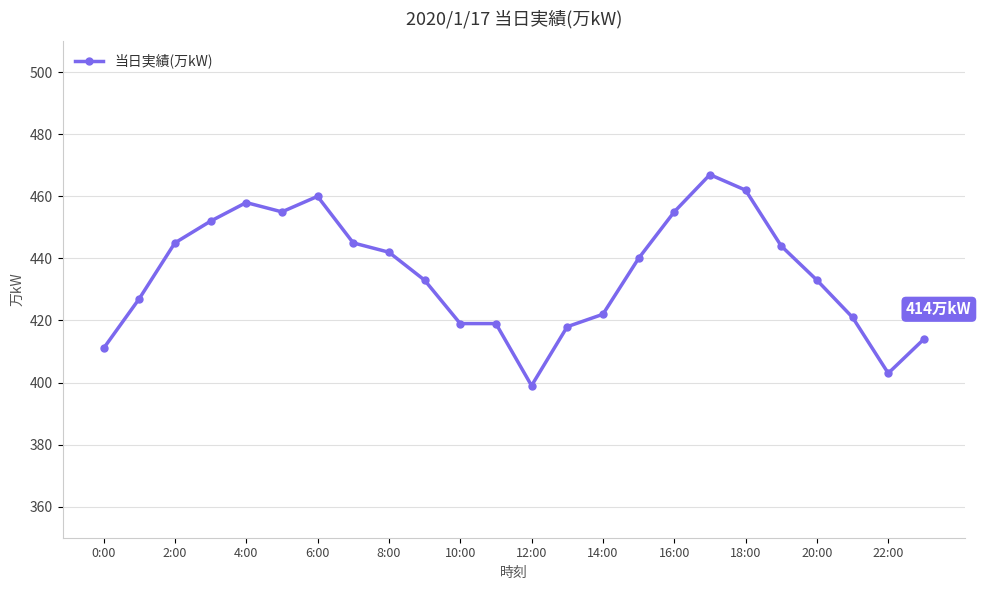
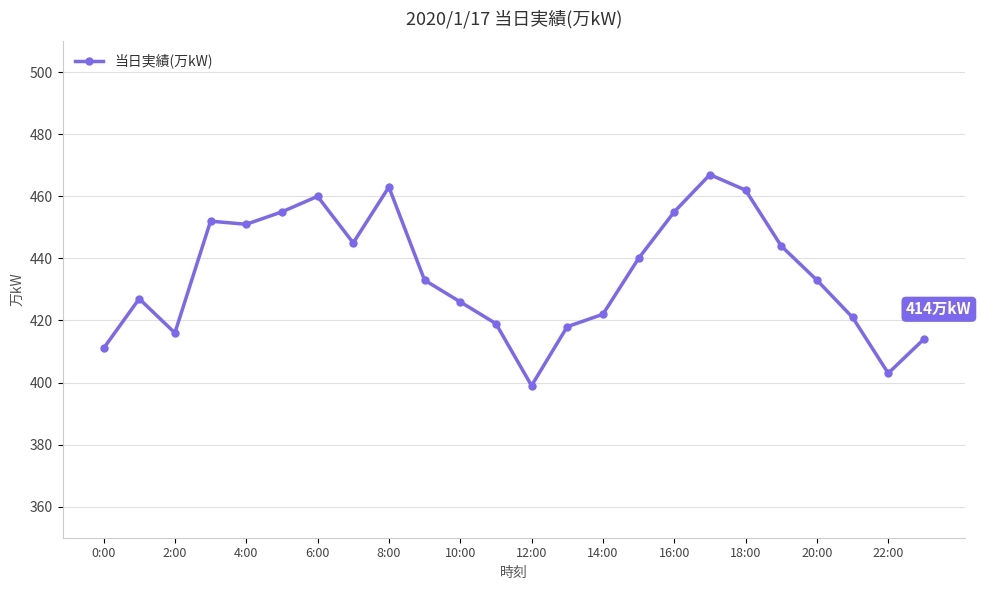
  {
    "0:00": 411,
-   "2:00": 445,
-   "4:00": 458,
+   "2:00": 416,
+   "4:00": 451,
    "6:00": 460,
-   "8:00": 442,
-   "10:00": 419,
+   "8:00": 463,
+   "10:00": 426,
    "12:00": 399,
    "14:00": 422,
    "16:00": 455,
    "18:00": 462,
    "20:00": 433,
    "22:00": 403
  }
